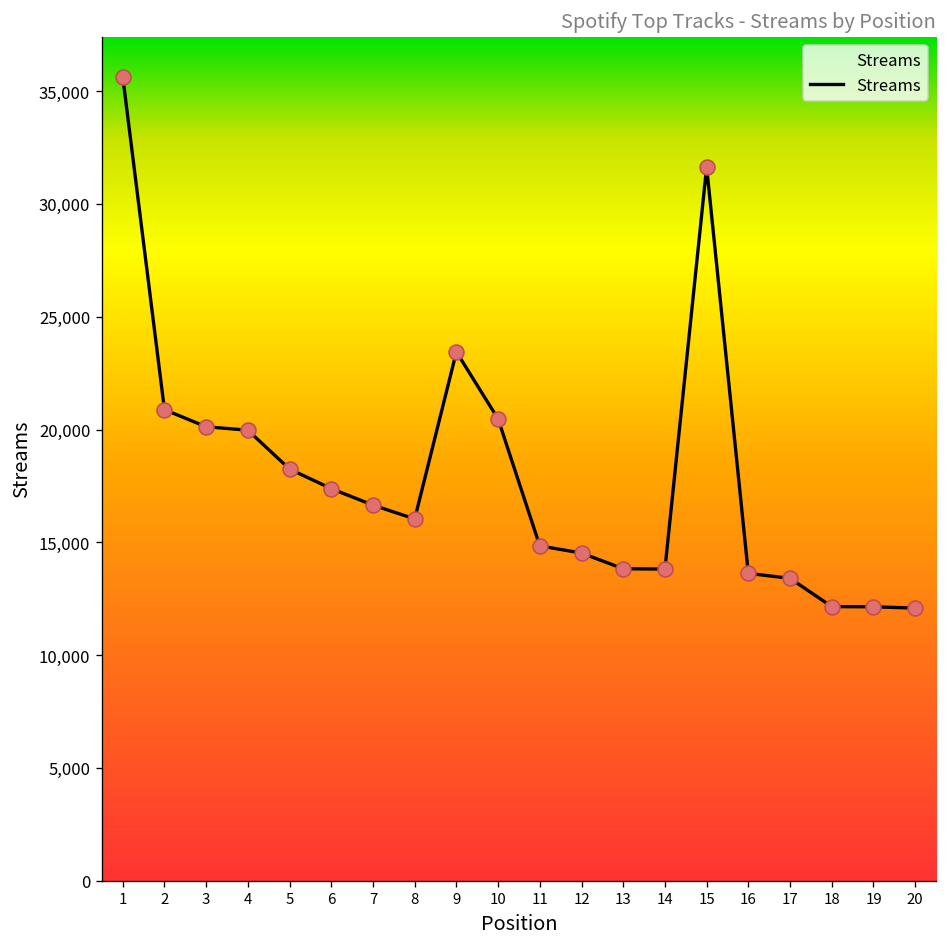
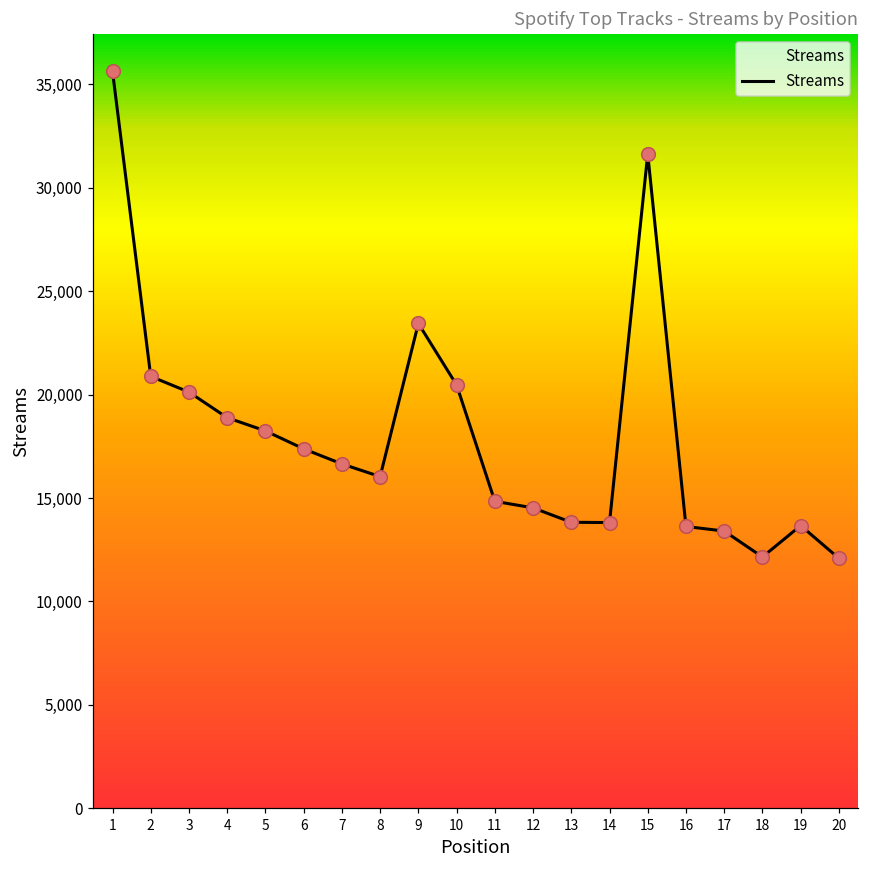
  {
    "1": "35,600",
    "2": "20,900",
    "3": "20,100",
-   "4": "20,000",
+   "4": "18,900",
    "5": "18,200",
    "6": "17,400",
    "7": "16,600",
    "8": "16,000",
    "9": "23,400",
    "10": "20,500",
    "11": "14,800",
    "12": "14,500",
    "13": "13,800",
    "14": "13,800",
    "15": "31,600",
    "16": "13,600",
    "17": "13,400",
    "18": "12,200",
-   "19": "12,100",
+   "19": "13,700",
    "20": "12,100"
  }
